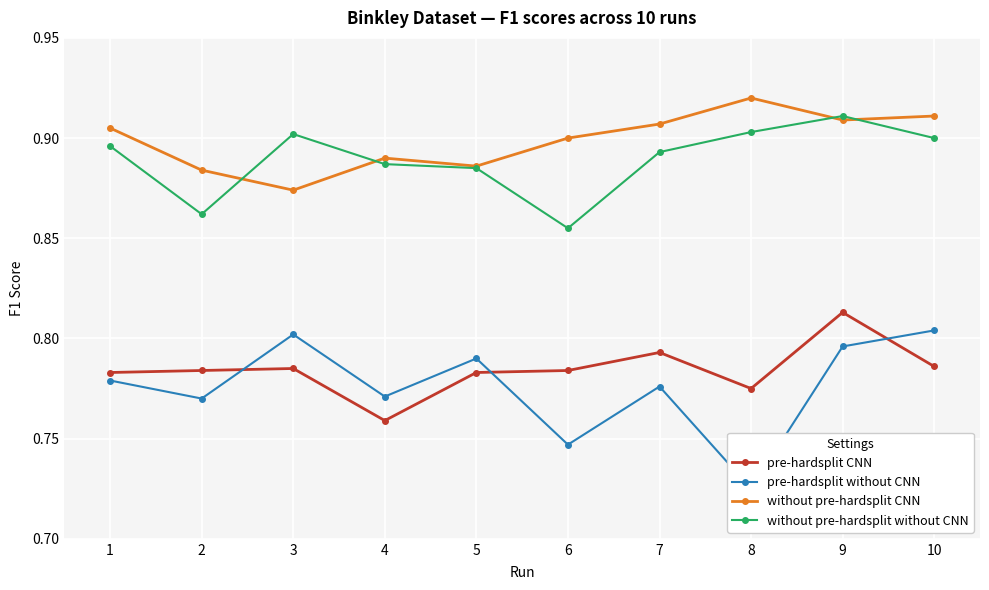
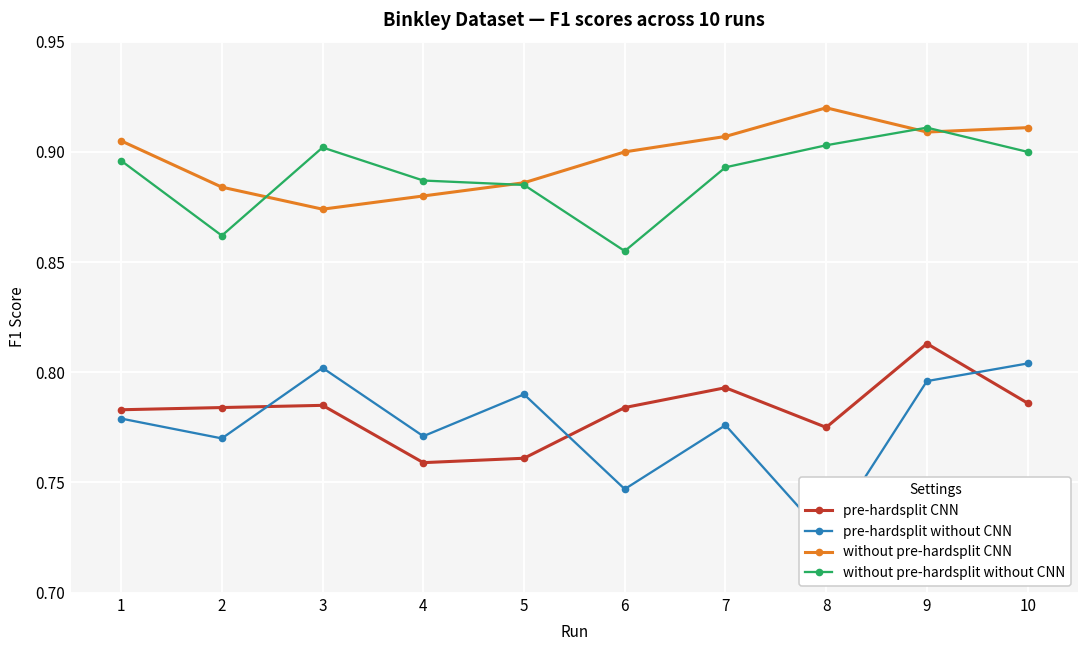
  {
    "pre-hardsplit CNN": {
      "1": 0.783,
      "2": 0.784,
      "3": 0.785,
      "4": 0.759,
-     "5": 0.783,
+     "5": 0.761,
      "6": 0.784,
      "7": 0.793,
      "8": 0.775,
      "9": 0.813,
      "10": 0.786
    },
    "pre-hardsplit without CNN": {
      "1": 0.779,
      "2": 0.770,
      "3": 0.802,
      "4": 0.771,
      "5": 0.790,
      "6": 0.747,
      "7": 0.776,
      "9": 0.796,
      "10": 0.804
    },
    "without pre-hardsplit CNN": {
      "1": 0.905,
      "2": 0.884,
      "3": 0.874,
-     "4": 0.89,
+     "4": 0.88,
      "6": 0.90,
      "7": 0.907,
      "8": 0.92,
      "9": 0.91,
      "10": 0.91
    },
    "without pre-hardsplit without CNN": {
      "1": 0.896,
      "2": 0.862,
      "3": 0.902,
      "4": 0.887,
      "6": 0.855,
      "7": 0.893,
      "8": 0.903,
      "9": 0.911,
      "10": 0.900
    }
  }
